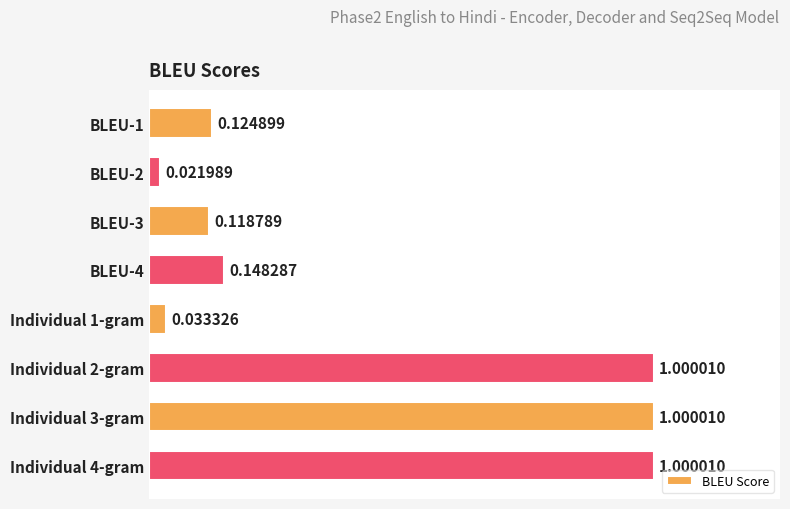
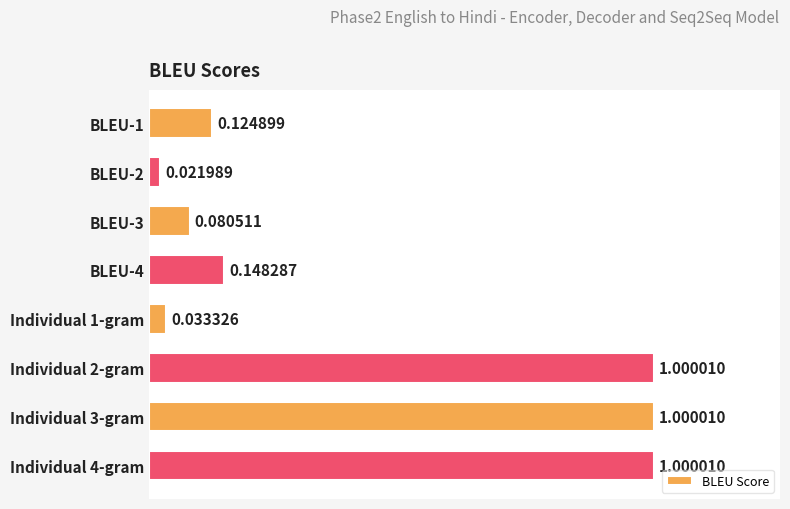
  {
    "BLEU-1": 0.124899,
    "BLEU-2": 0.021989,
-   "BLEU-3": 0.118789,
+   "BLEU-3": 0.080511,
    "BLEU-4": 0.148287,
    "Individual 1-gram": 0.033326,
    "Individual 2-gram": 1.000010,
    "Individual 3-gram": 1.000010
  }
